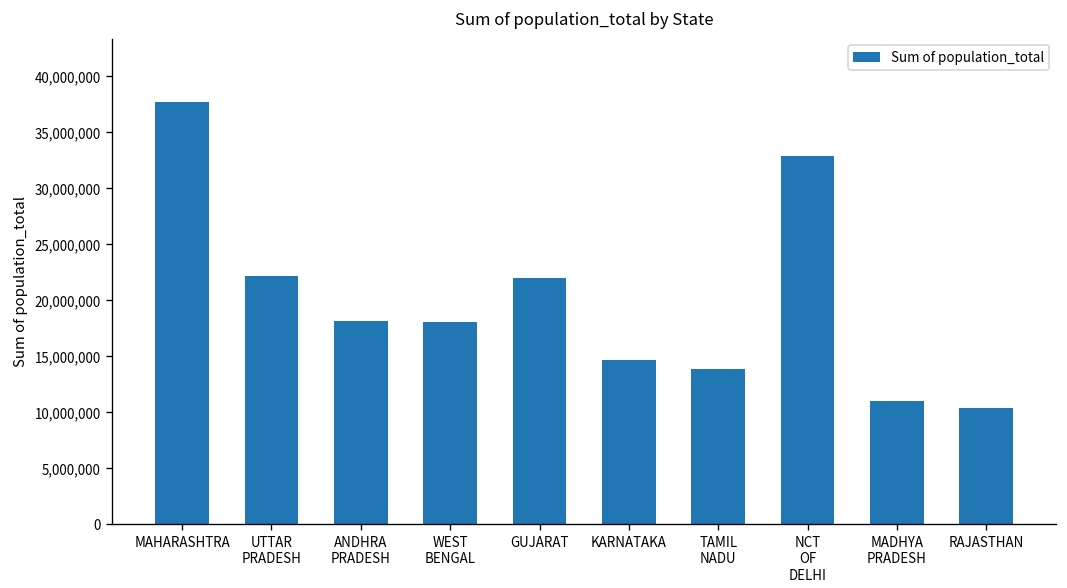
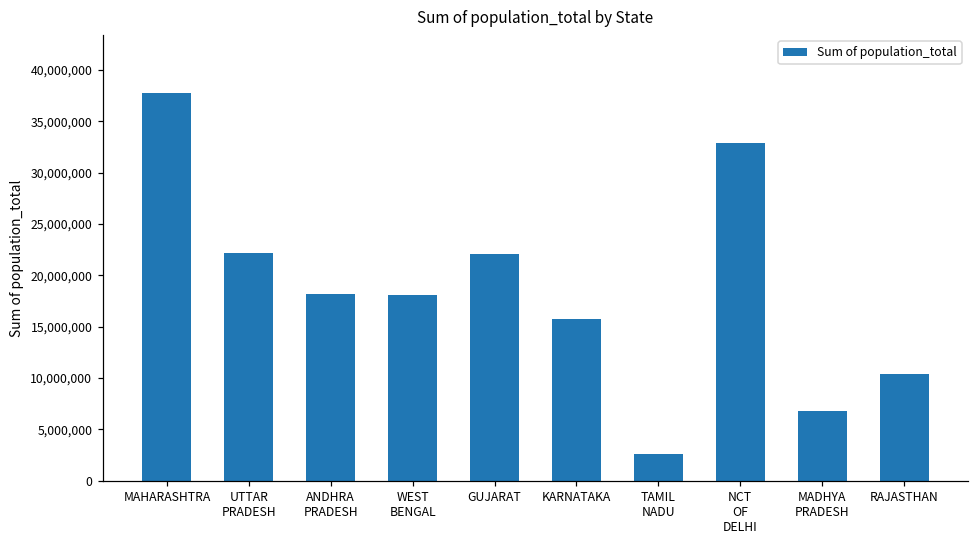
  {
    "MAHARASHTRA": "38,000,000",
    "UTTAR PRADESH": "22,000,000",
    "ANDHRA PRADESH": "18,000,000",
    "WEST BENGAL": "18,000,000",
    "GUJARAT": "22,000,000",
-   "KARNATAKA": "15,000,000",
-   "TAMIL NADU": "14,000,000",
+   "KARNATAKA": "16,000,000",
+   "TAMIL NADU": "3,000,000",
    "NCT OF DELHI": "33,000,000",
-   "MADHYA PRADESH": "11,000,000",
+   "MADHYA PRADESH": "7,000,000",
    "RAJASTHAN": "10,000,000"
  }
